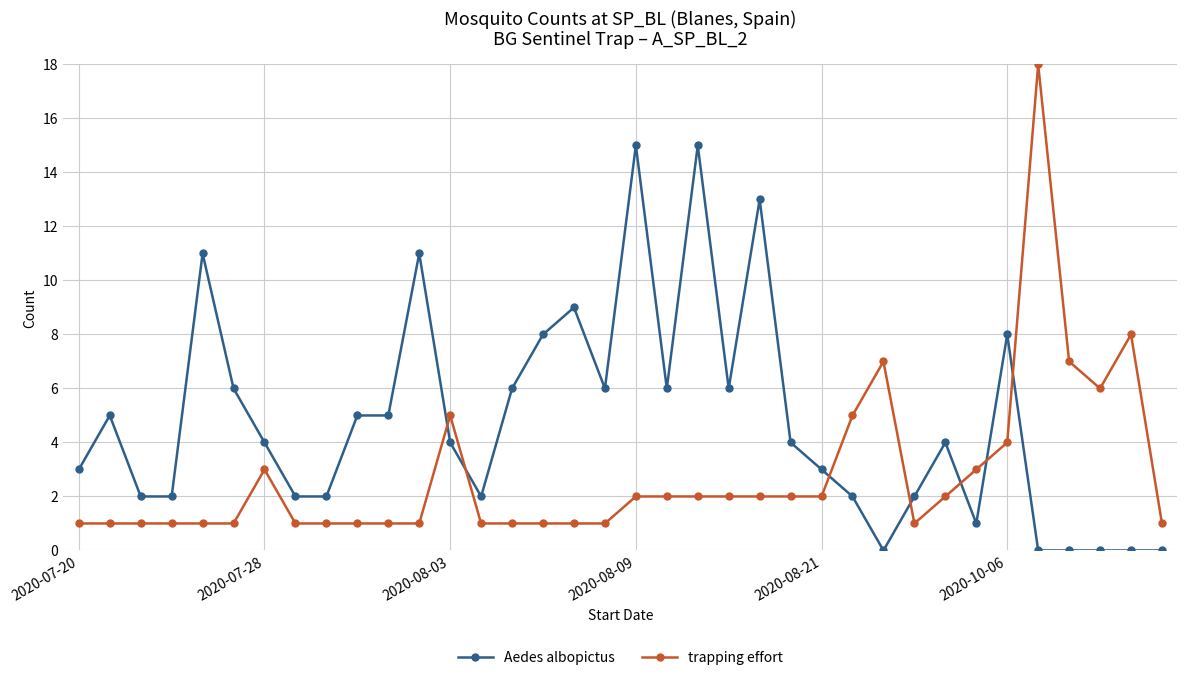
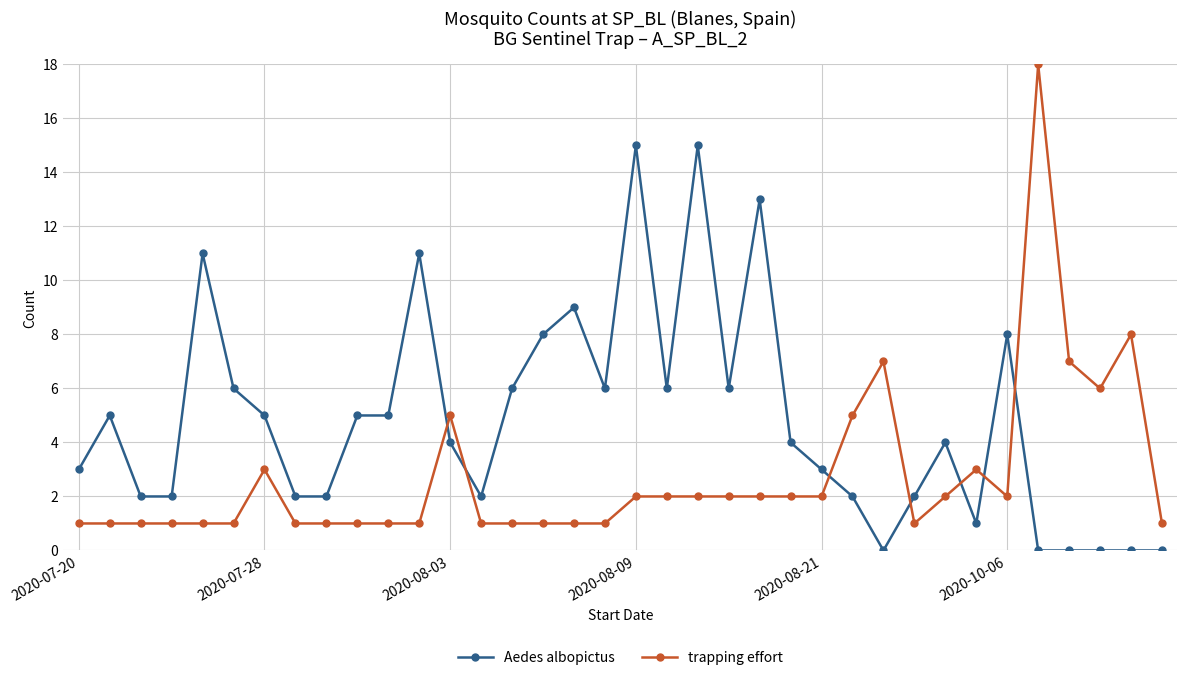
  {
    "Aedes albopictus": {
      "2020-07-20": 3,
-     "2020-07-28": 4,
+     "2020-07-28": 5,
      "2020-08-03": 4,
      "2020-08-09": 15,
      "2020-08-21": 3,
      "2020-10-06": 8
    },
    "trapping effort": {
      "2020-07-20": 1,
      "2020-07-28": 3,
      "2020-08-03": 5,
      "2020-08-09": 2,
      "2020-08-21": 2,
-     "2020-10-06": 4
+     "2020-10-06": 2
    }
  }
